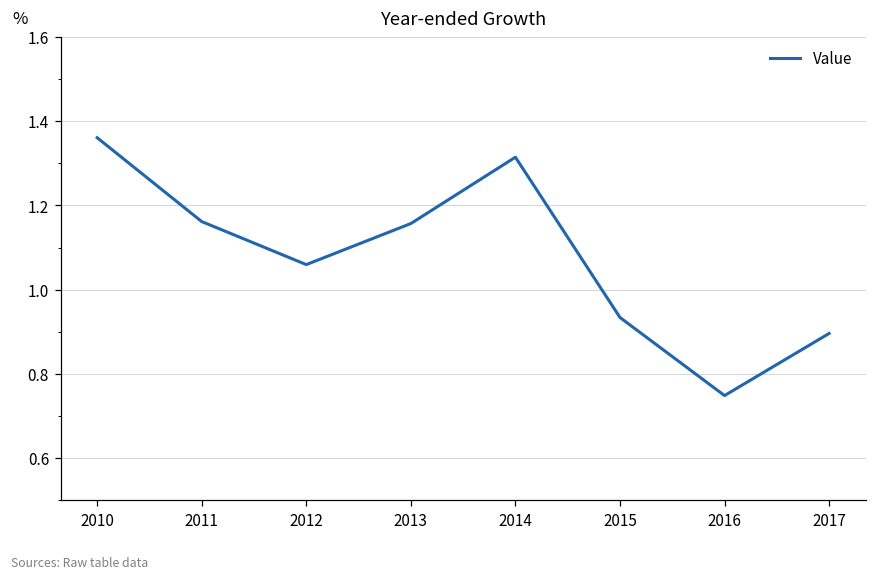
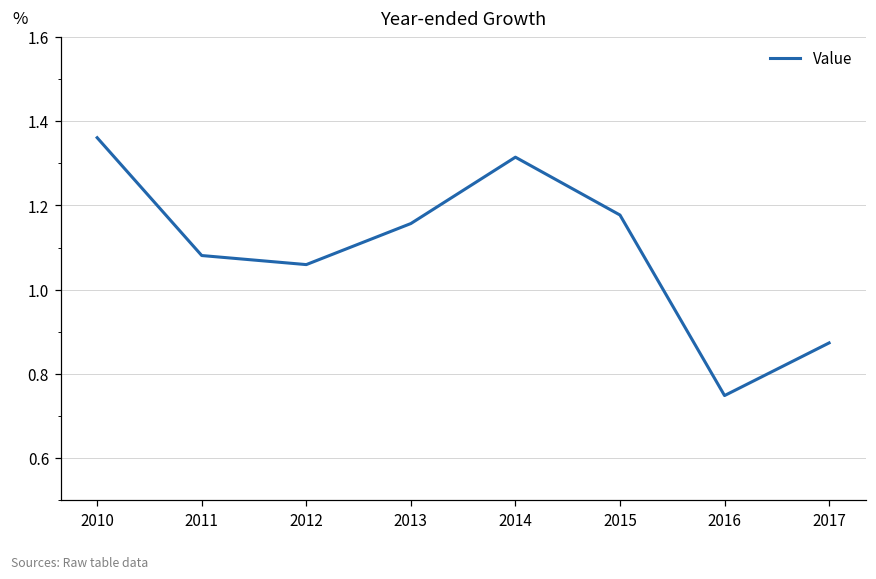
  {
    "2010": 1.36,
-   "2011": 1.16,
+   "2011": 1.08,
    "2012": 1.06,
    "2013": 1.16,
    "2014": 1.31,
-   "2015": 0.93,
+   "2015": 1.18,
    "2016": 0.75,
-   "2017": 0.90
+   "2017": 0.87
  }
